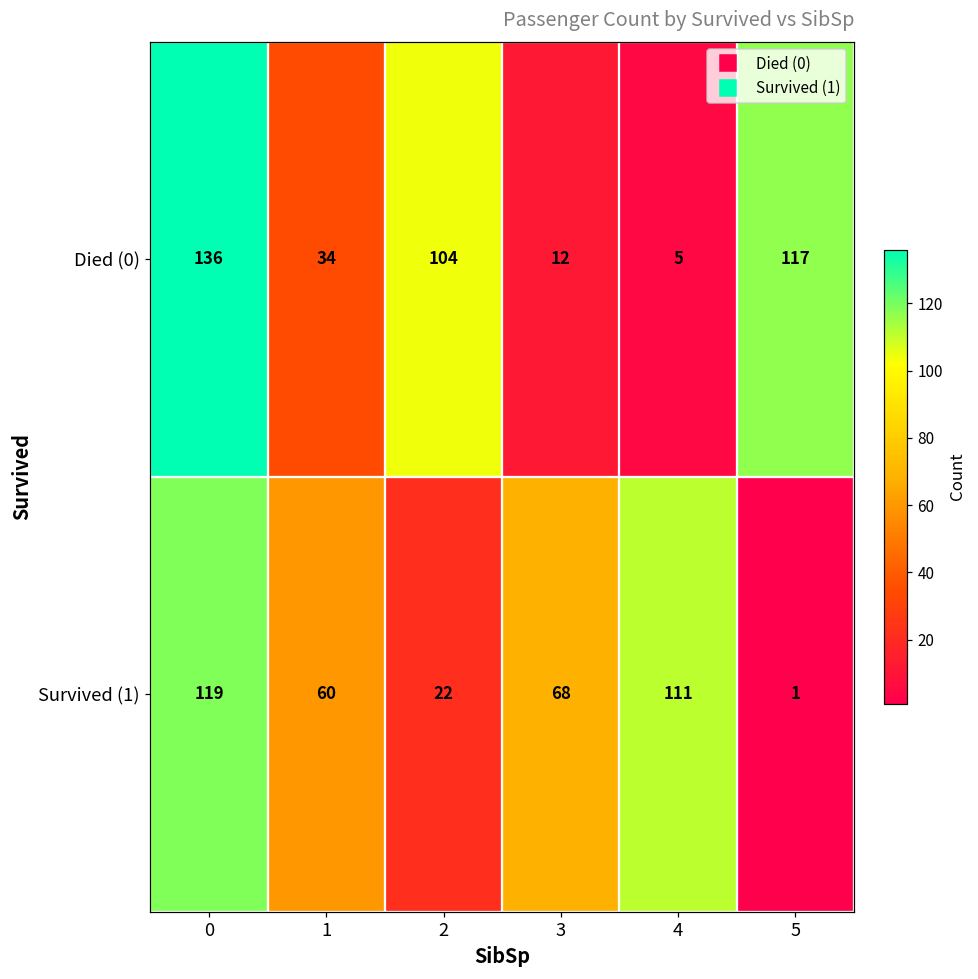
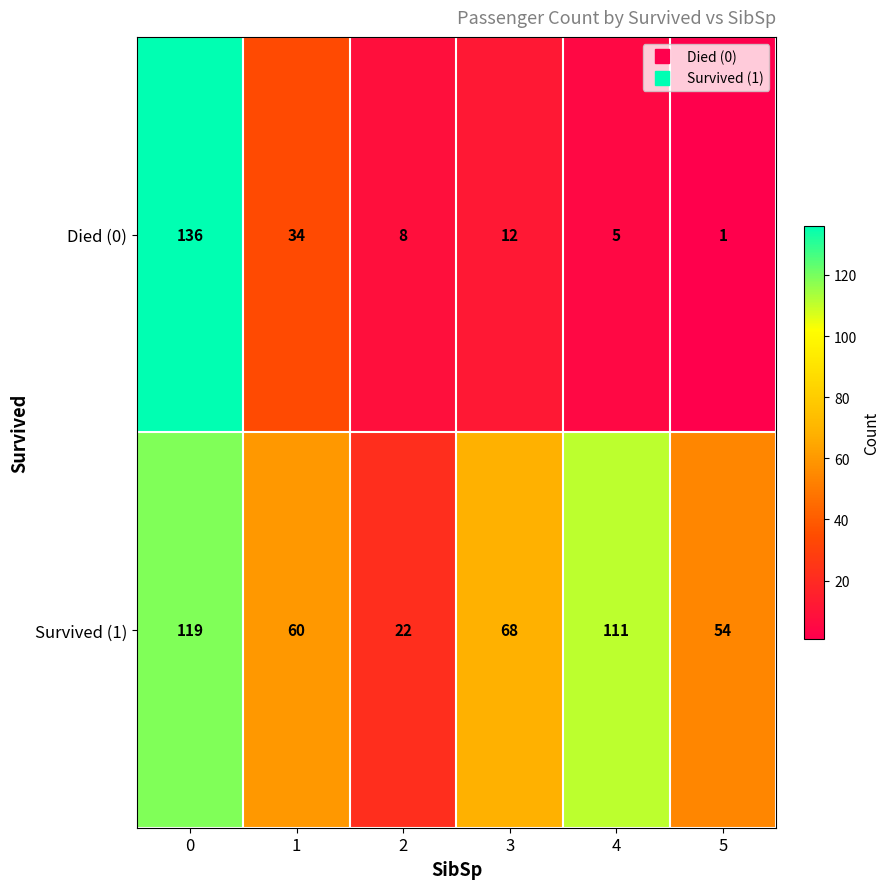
  {
    "Died (0)": {
      "0": 136,
      "1": 34,
-     "2": 104,
+     "2": 8,
      "3": 12,
      "4": 5,
-     "5": 117
+     "5": 1
    },
    "Survived (1)": {
      "0": 119,
      "1": 60,
      "2": 22,
      "3": 68,
      "4": 111,
-     "5": 1
+     "5": 54
    }
  }
